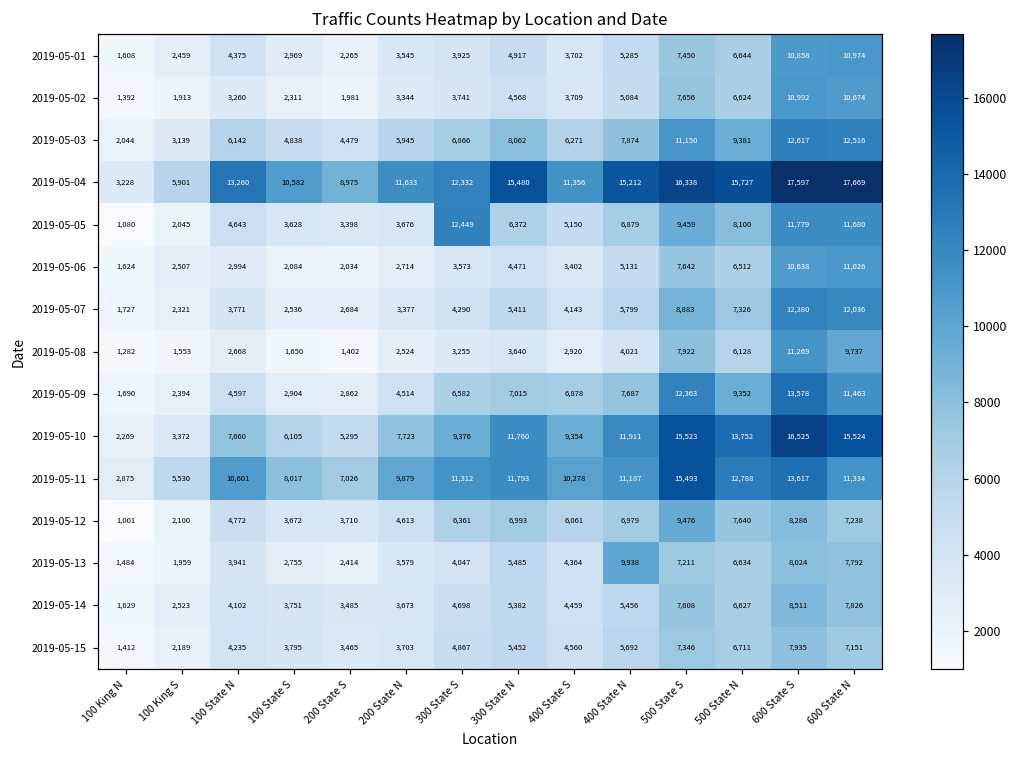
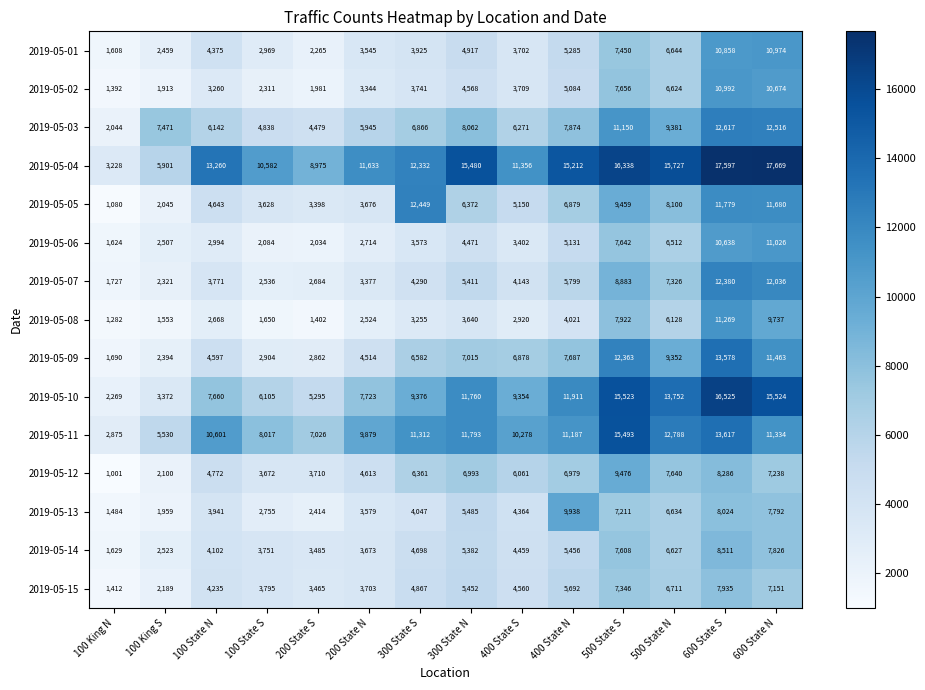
  {
    "2019-05-03": {
      "100 King N": "2,044",
-     "100 King S": "3,139",
+     "100 King S": "7,471",
      "100 State N": "6,142",
      "100 State S": "4,838",
      "200 State S": "4,479",
      "200 State N": "5,945",
      "300 State S": "6,866",
      "300 State N": "8,062",
      "400 State S": "6,271",
      "400 State N": "7,874",
      "500 State S": "11,150",
      "500 State N": "9,381",
      "600 State S": "12,617",
      "600 State N": "12,516"
    }
  }
